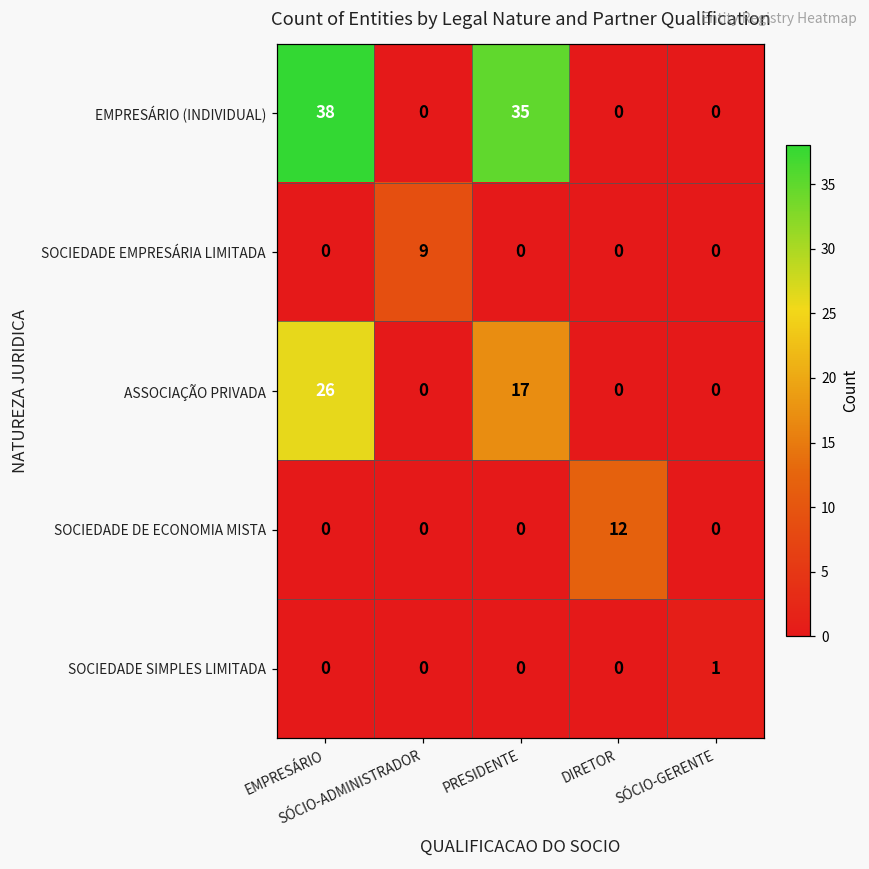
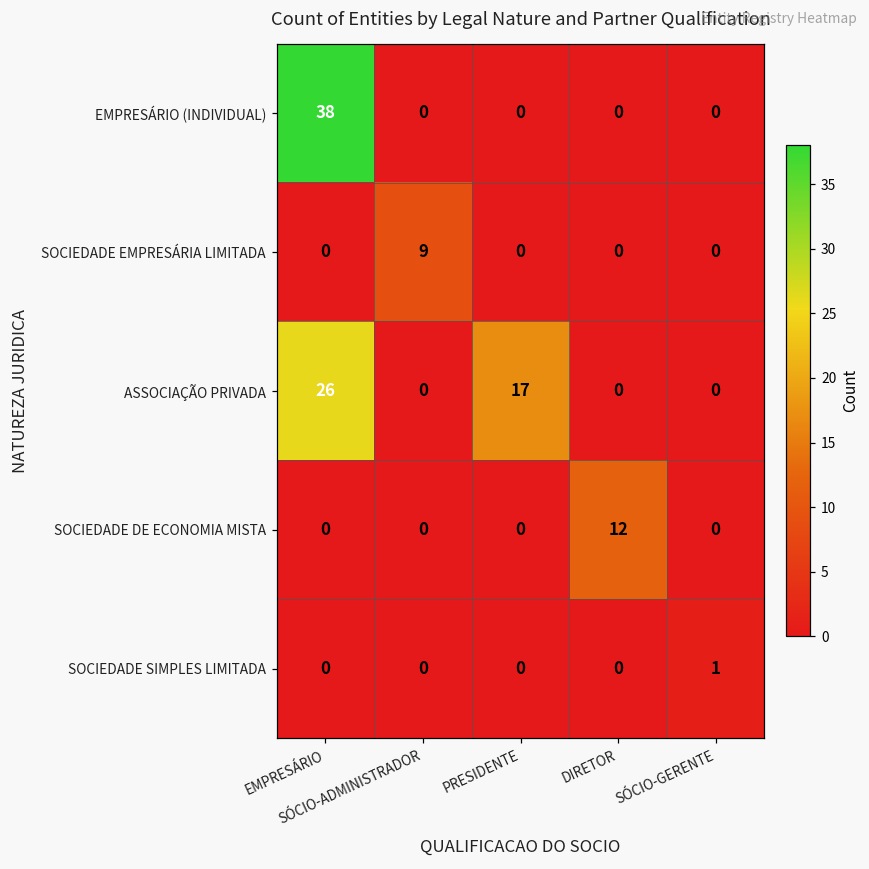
  {
    "EMPRESÁRIO (INDIVIDUAL)": {
      "EMPRESÁRIO": 38,
      "SÓCIO-ADMINISTRADOR": 0,
-     "PRESIDENTE": 35,
+     "PRESIDENTE": 0,
      "DIRETOR": 0,
      "SÓCIO-GERENTE": 0
    },
    "SOCIEDADE EMPRESÁRIA LIMITADA": {
      "EMPRESÁRIO": 0,
      "SÓCIO-ADMINISTRADOR": 9,
      "PRESIDENTE": 0,
      "DIRETOR": 0,
      "SÓCIO-GERENTE": 0
    },
    "ASSOCIAÇÃO PRIVADA": {
      "EMPRESÁRIO": 26,
      "SÓCIO-ADMINISTRADOR": 0,
      "PRESIDENTE": 17,
      "DIRETOR": 0,
      "SÓCIO-GERENTE": 0
    },
    "SOCIEDADE DE ECONOMIA MISTA": {
      "EMPRESÁRIO": 0,
      "SÓCIO-ADMINISTRADOR": 0,
      "PRESIDENTE": 0,
      "DIRETOR": 12,
      "SÓCIO-GERENTE": 0
    },
    "SOCIEDADE SIMPLES LIMITADA": {
      "EMPRESÁRIO": 0,
      "SÓCIO-ADMINISTRADOR": 0,
      "PRESIDENTE": 0,
      "DIRETOR": 0,
      "SÓCIO-GERENTE": 1
    }
  }
